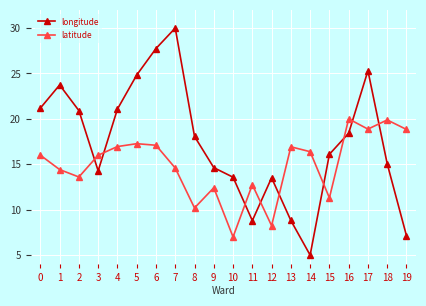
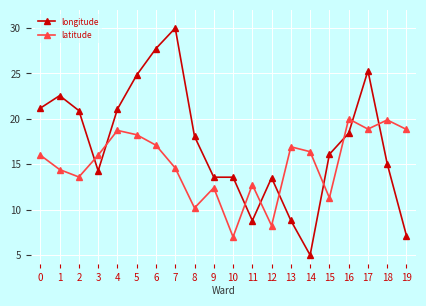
  {
    "longitude": {
      "0": 21,
-     "1": 24,
+     "1": 23,
      "2": 21,
      "3": 14,
      "4": 21,
      "5": 25,
      "6": 28,
      "7": 30,
      "8": 18,
-     "9": 15,
+     "9": 14,
      "10": 14,
      "11": 9,
      "12": 14,
      "13": 9,
      "14": 5,
      "15": 16,
      "16": 18,
      "17": 25,
      "18": 15,
      "19": 7
    },
    "latitude": {
      "0": 16,
      "1": 14,
      "2": 14,
      "3": 16,
-     "4": 17,
-     "5": 17,
+     "4": 19,
+     "5": 18,
      "6": 17,
      "7": 15,
      "8": 10,
      "9": 12,
      "10": 7,
      "11": 13,
      "12": 8,
      "13": 17,
      "14": 16,
      "15": 11,
      "16": 20,
      "17": 19,
      "18": 20,
      "19": 19
    }
  }
